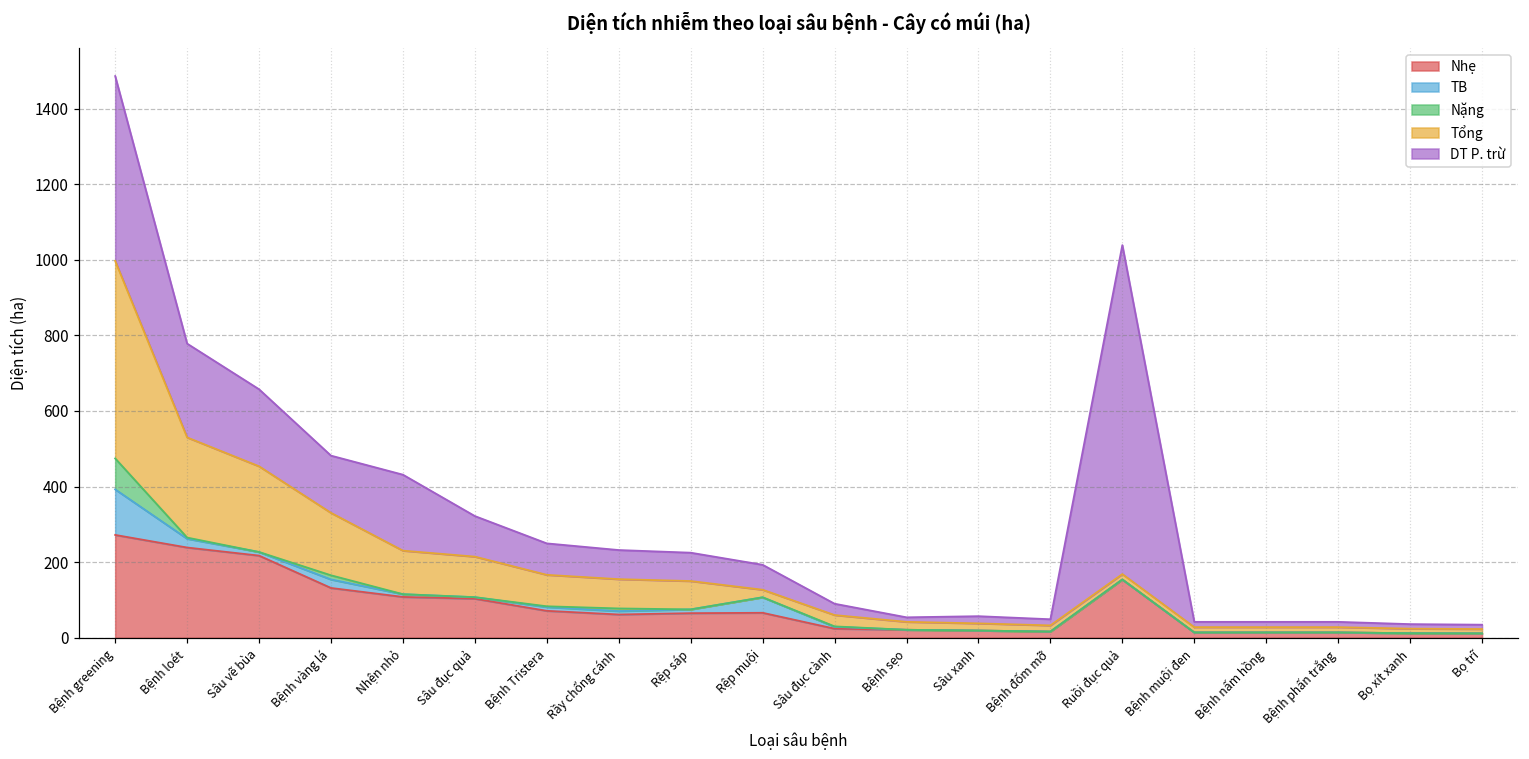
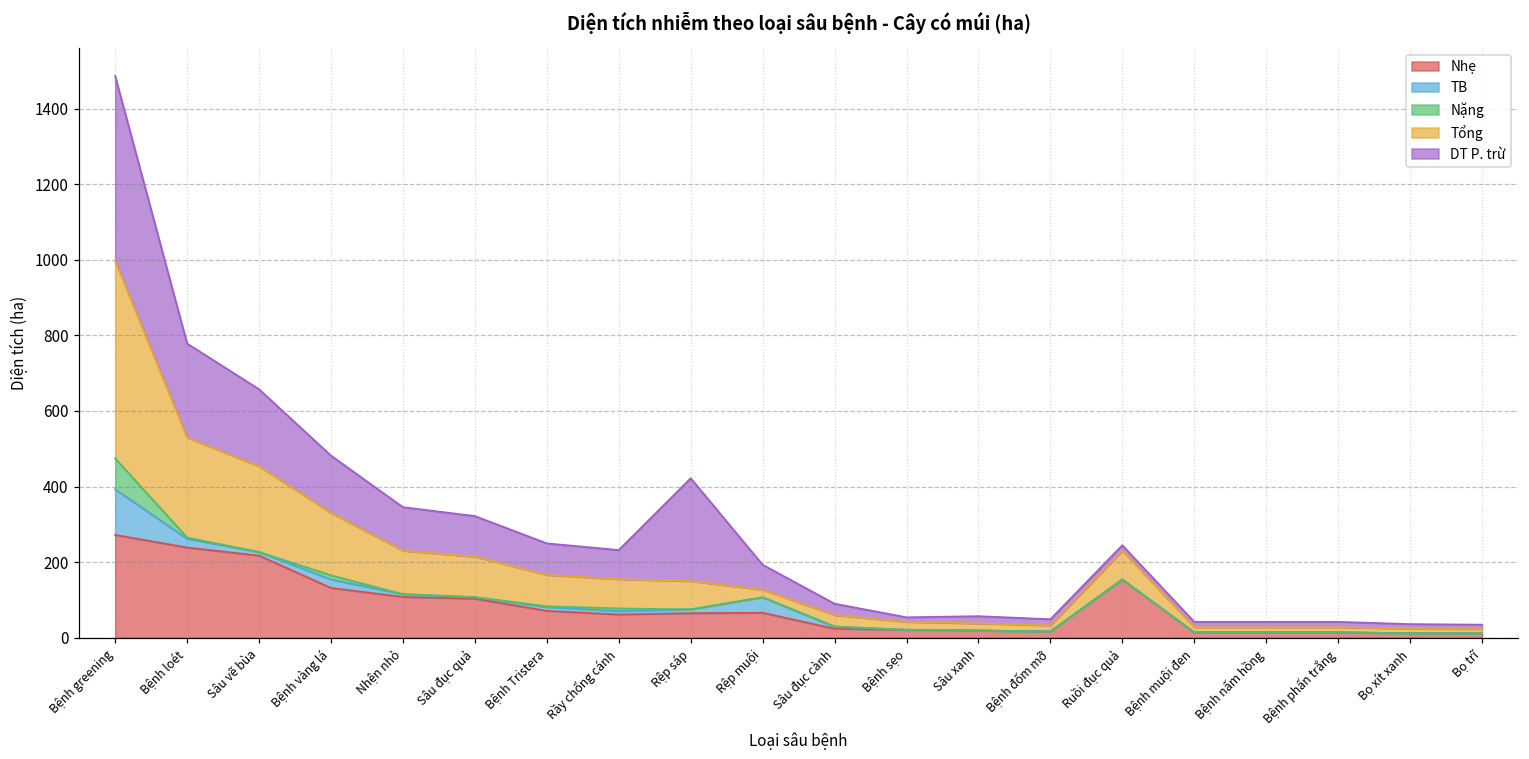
  {
    "Nhẹ": {
      "Bệnh greening": 270,
      "Bệnh loét": 240,
      "Sâu vẽ bùa": 220,
      "Bệnh vàng lá": 130,
      "Bệnh Tristera": 70,
      "Rầy chổng cánh": 60,
      "Rệp sáp": 70,
      "Rệp muội": 70
    },
    "TB": {
      "Bệnh greening": 120,
      "Bệnh vàng lá": 20
    },
    "Nặng": {
      "Bệnh greening": 80,
      "Bệnh vàng lá": 10
    },
    "Tổng": {
      "Bệnh greening": 520,
      "Bệnh loét": 270,
      "Sâu vẽ bùa": 230,
      "Bệnh vàng lá": 170,
      "Nhện nhỏ": 120,
      "Sâu đục quả": 110,
      "Bệnh Tristera": 80,
      "Rầy chổng cánh": 80,
      "Rệp sáp": 80,
      "Rệp muội": 20,
      "Sâu đục cành": 30,
      "Bệnh sẹo": 20,
      "Sâu xanh": 20,
      "Bệnh đốm mỡ": 20,
-     "Ruồi đục quả": 10,
+     "Ruồi đục quả": 80,
      "Bệnh muội đen": 10,
      "Bệnh nấm hồng": 10,
      "Bệnh phấn trắng": 10,
      "Bọ xít xanh": 10,
      "Bọ trĩ": 10
    },
    "DT P. trừ": {
      "Bệnh greening": 490,
      "Bệnh loét": 250,
      "Sâu vẽ bùa": 200,
      "Bệnh vàng lá": 150,
-     "Nhện nhỏ": 200,
+     "Nhện nhỏ": 110,
      "Sâu đục quả": 110,
      "Bệnh Tristera": 80,
      "Rầy chổng cánh": 80,
-     "Rệp sáp": 80,
+     "Rệp sáp": 270,
      "Rệp muội": 70,
      "Sâu đục cành": 30,
      "Bệnh sẹo": 10,
      "Sâu xanh": 20,
      "Bệnh đốm mỡ": 20,
-     "Ruồi đục quả": 870,
+     "Ruồi đục quả": 10,
      "Bệnh muội đen": 10,
      "Bệnh nấm hồng": 10,
      "Bệnh phấn trắng": 10,
      "Bọ xít xanh": 10,
      "Bọ trĩ": 10
    }
  }
